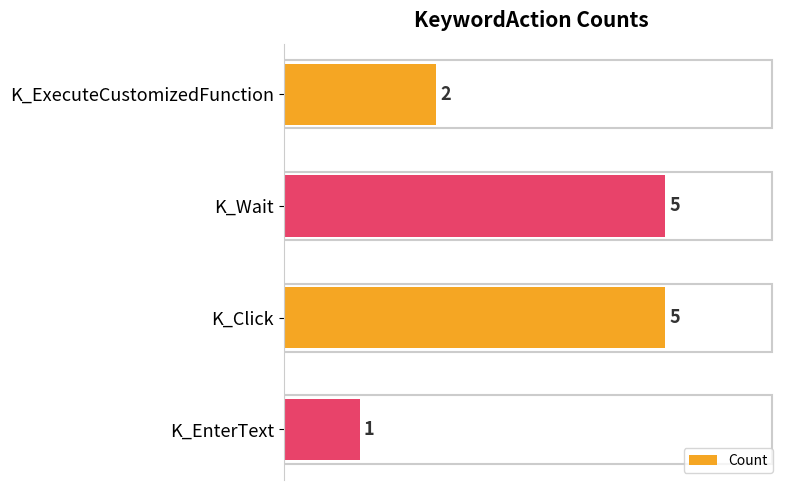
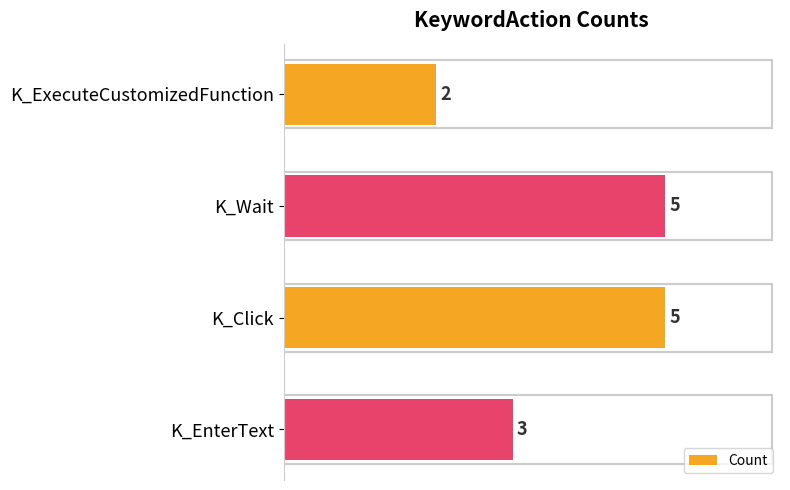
  {
    "K_ExecuteCustomizedFunction": 2,
    "K_Wait": 5,
    "K_Click": 5,
-   "K_EnterText": 1
+   "K_EnterText": 3
  }
